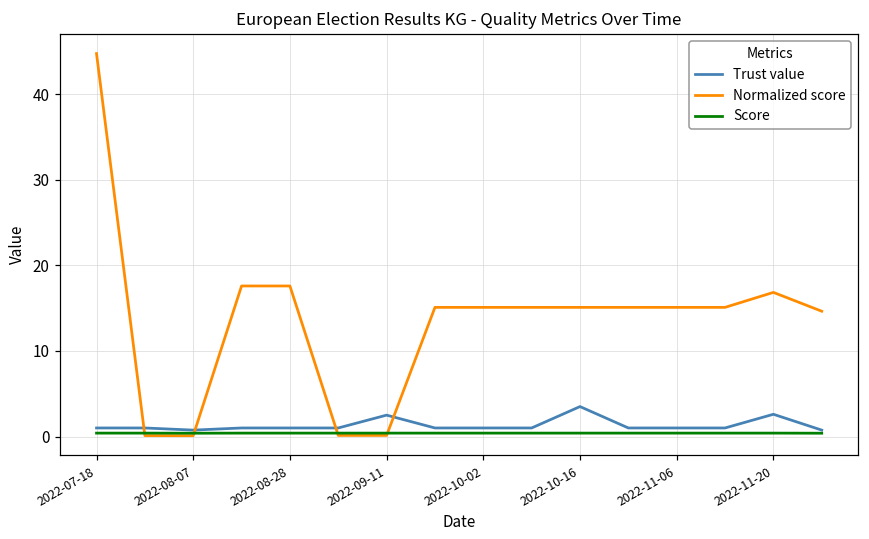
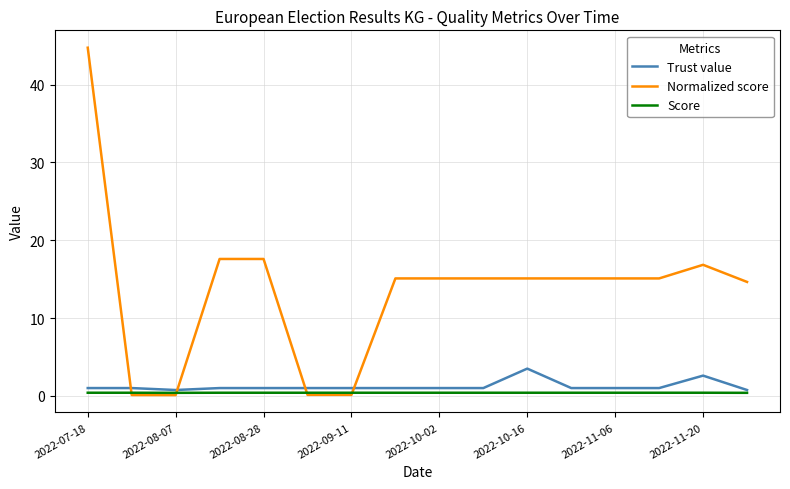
  {
    "Trust value": {
      "2022-07-18": 1,
      "2022-08-07": 1,
      "2022-08-28": 1,
-     "2022-09-11": 3,
+     "2022-09-11": 1,
      "2022-10-02": 1,
      "2022-10-16": 4,
      "2022-11-06": 1,
      "2022-11-20": 3
    },
    "Normalized score": {
      "2022-07-18": 45,
      "2022-08-28": 18,
      "2022-10-02": 15,
      "2022-10-16": 15,
      "2022-11-06": 15,
      "2022-11-20": 17
    },
    "Score": {
      "2022-07-18": 0,
      "2022-08-28": 0,
      "2022-10-02": 0,
      "2022-10-16": 0,
      "2022-11-06": 0,
      "2022-11-20": 0
    }
  }
